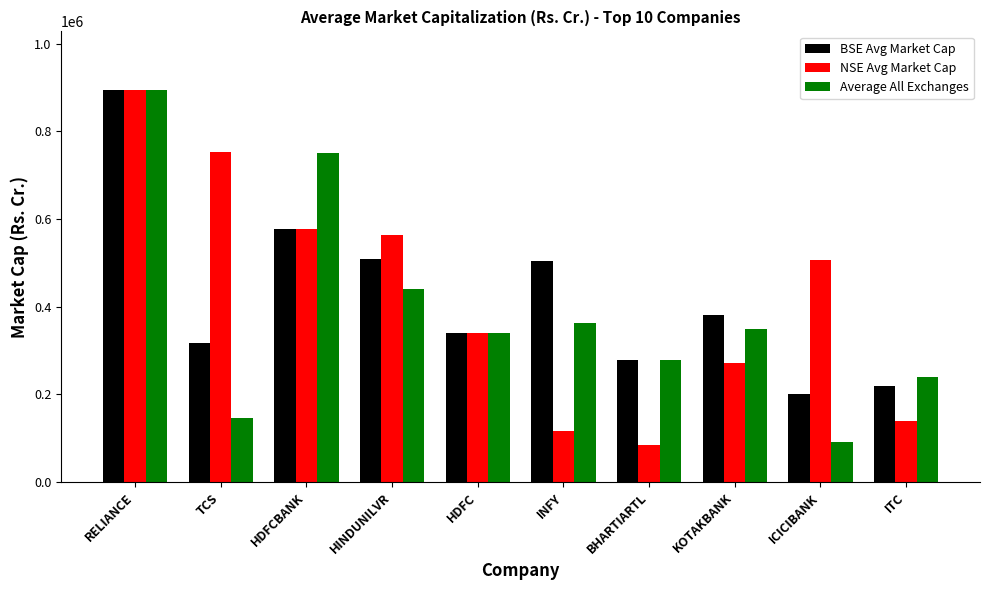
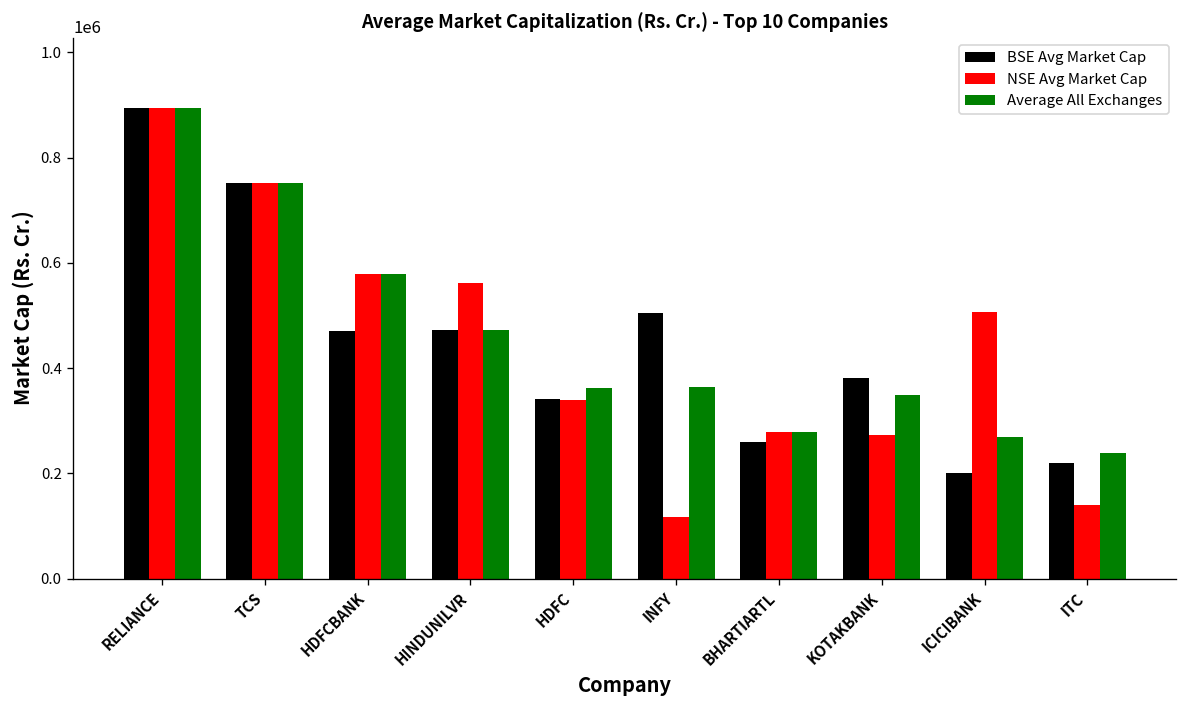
  {
    "BSE Avg Market Cap": {
      "RELIANCE": 890000,
-     "TCS": 320000,
-     "HDFCBANK": 580000,
-     "HINDUNILVR": 510000,
+     "TCS": 750000,
+     "HDFCBANK": 470000,
+     "HINDUNILVR": 470000,
      "HDFC": 340000,
      "INFY": 500000,
-     "BHARTIARTL": 280000,
+     "BHARTIARTL": 260000,
      "KOTAKBANK": 380000,
      "ICICIBANK": 200000,
      "ITC": 220000
    },
    "NSE Avg Market Cap": {
      "RELIANCE": 890000,
      "TCS": 750000,
      "HDFCBANK": 580000,
      "HINDUNILVR": 560000,
      "HDFC": 340000,
      "INFY": 120000,
-     "BHARTIARTL": 80000,
+     "BHARTIARTL": 280000,
      "KOTAKBANK": 270000,
      "ICICIBANK": 510000,
      "ITC": 140000
    },
    "Average All Exchanges": {
      "RELIANCE": 890000,
-     "TCS": 150000,
-     "HDFCBANK": 750000,
-     "HINDUNILVR": 440000,
-     "HDFC": 340000,
+     "TCS": 750000,
+     "HDFCBANK": 580000,
+     "HINDUNILVR": 470000,
+     "HDFC": 360000,
      "INFY": 360000,
      "BHARTIARTL": 280000,
      "KOTAKBANK": 350000,
-     "ICICIBANK": 90000,
+     "ICICIBANK": 270000,
      "ITC": 240000
    }
  }
